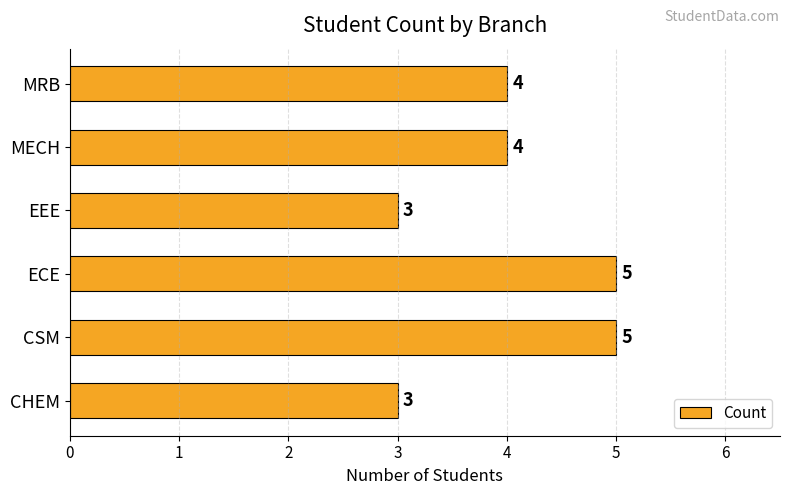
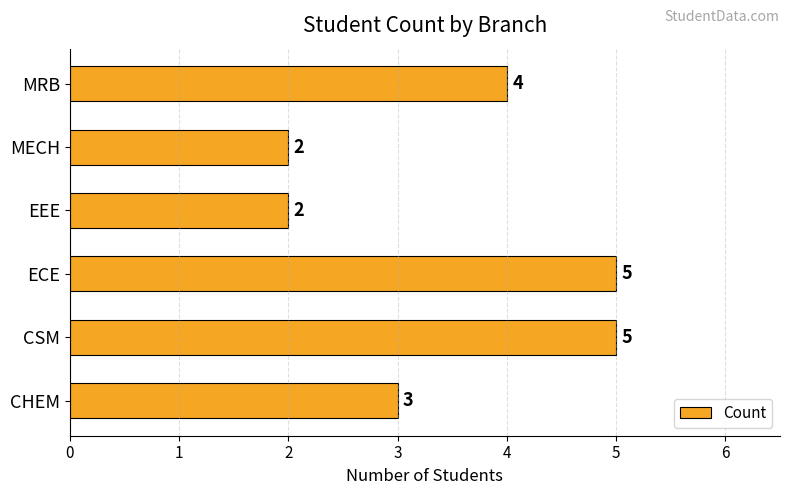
  {
    "MRB": 4,
-   "MECH": 4,
-   "EEE": 3,
+   "MECH": 2,
+   "EEE": 2,
    "ECE": 5,
    "CSM": 5,
    "CHEM": 3
  }
